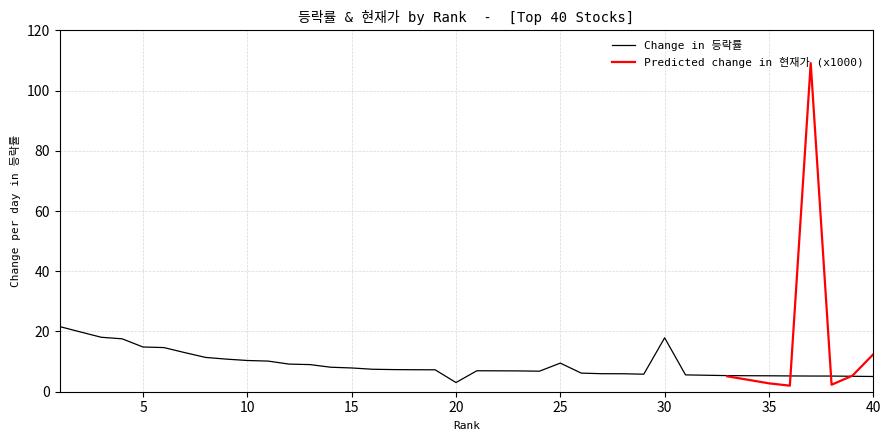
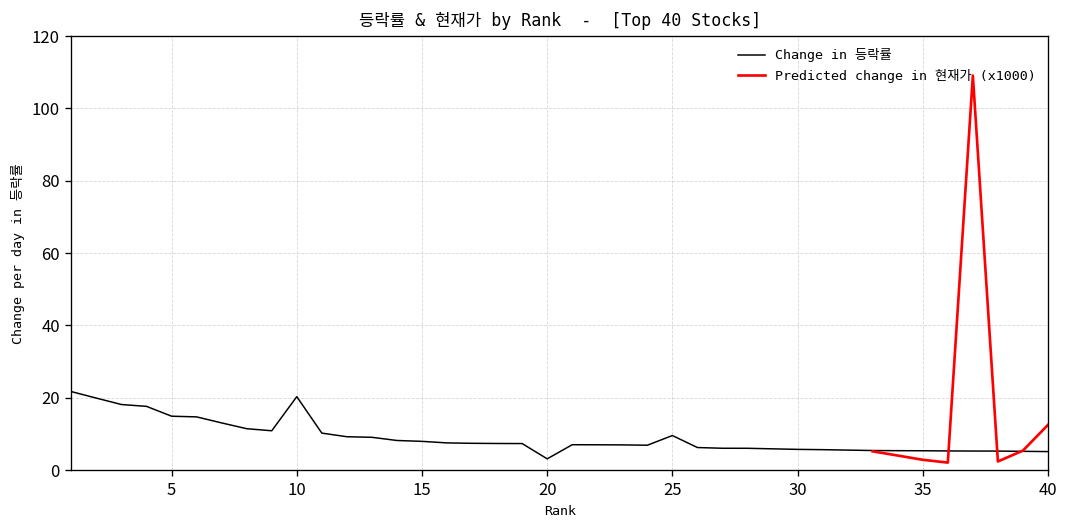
  {
    "Change in 등락률": {
      "5": 15,
-     "10": 10,
+     "10": 20,
      "15": 8,
      "20": 3,
      "25": 10,
-     "30": 18,
+     "30": 6,
      "35": 5,
      "40": 5
    },
    "Predicted change in 현재가 (x1000)": {
      "35": 3,
      "40": 12
    }
  }
